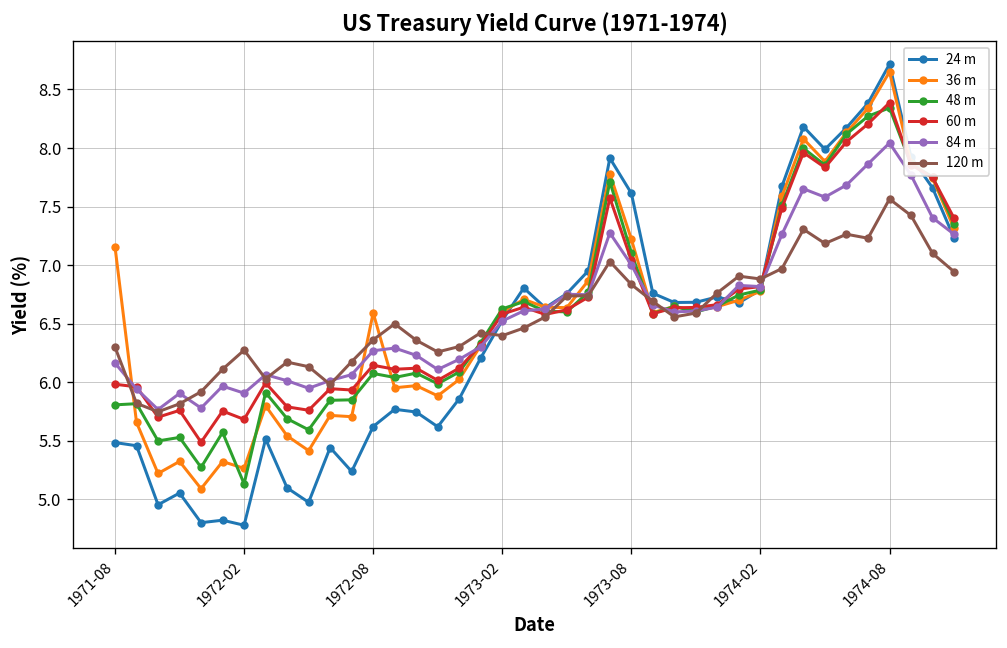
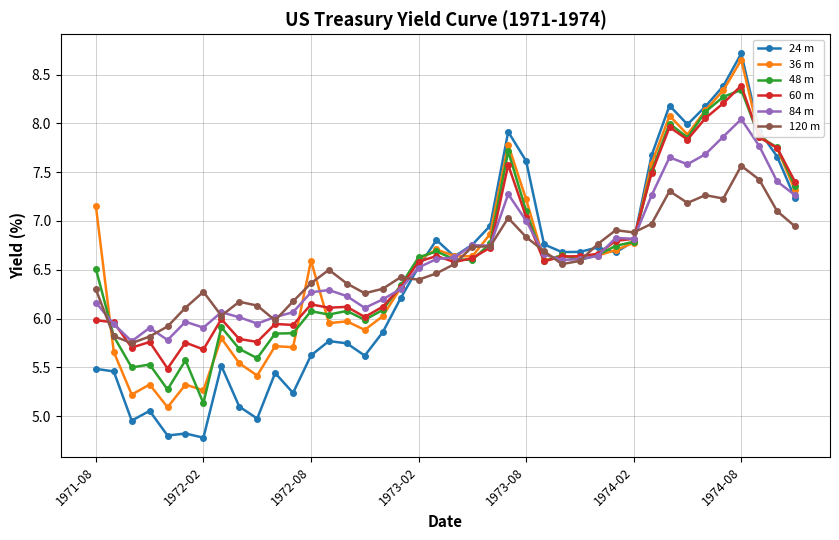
  {
    "24 m": {
      "1971-08": 5.5,
      "1972-02": 4.8,
      "1972-08": 5.6,
      "1973-08": 7.6,
      "1974-08": 8.7
    },
    "36 m": {
      "1971-08": 7.2,
      "1972-02": 5.3,
      "1972-08": 6.6,
      "1973-08": 7.2,
      "1974-08": 8.7
    },
    "48 m": {
-     "1971-08": 5.8,
+     "1971-08": 6.5,
      "1972-02": 5.1,
      "1972-08": 6.1,
      "1973-02": 6.6,
      "1973-08": 7.1,
      "1974-08": 8.3
    },
    "60 m": {
      "1971-08": 6.0,
      "1972-02": 5.7,
      "1972-08": 6.1,
      "1973-08": 7.0,
      "1974-08": 8.4
    },
    "84 m": {
      "1971-08": 6.2,
      "1972-02": 5.9,
      "1972-08": 6.3,
      "1973-08": 7.0,
      "1974-08": 8.0
    },
    "120 m": {
      "1971-08": 6.3,
      "1972-02": 6.3,
      "1972-08": 6.4,
      "1973-02": 6.4,
      "1973-08": 6.8,
      "1974-02": 6.9,
      "1974-08": 7.6
    }
  }
